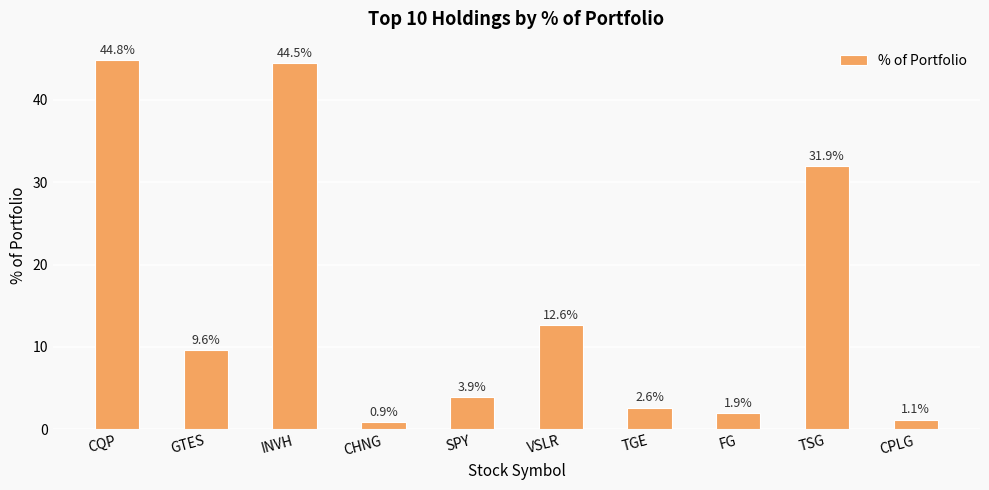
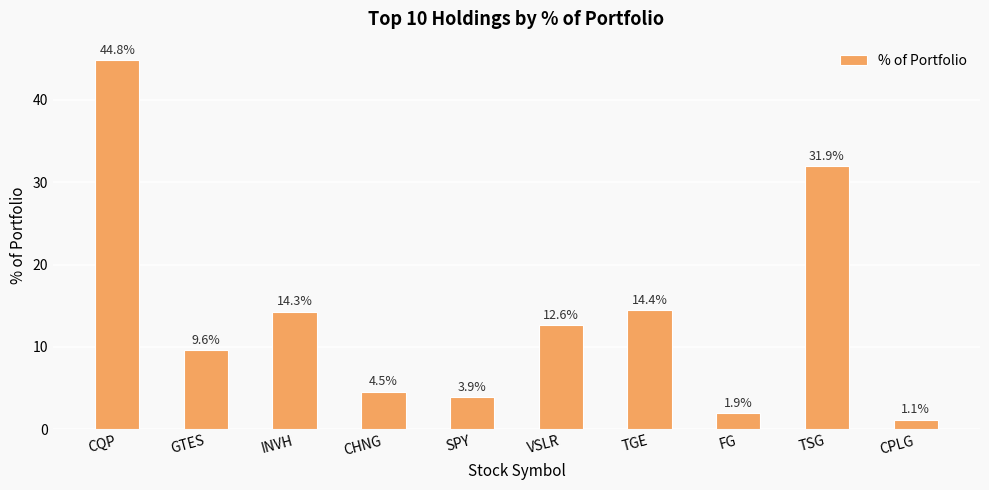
  {
    "CQP": "44.8%",
    "GTES": "9.6%",
-   "INVH": "44.5%",
-   "CHNG": "0.9%",
+   "INVH": "14.3%",
+   "CHNG": "4.5%",
    "SPY": "3.9%",
    "VSLR": "12.6%",
-   "TGE": "2.6%",
+   "TGE": "14.4%",
    "FG": "1.9%",
    "TSG": "31.9%",
    "CPLG": "1.1%"
  }
